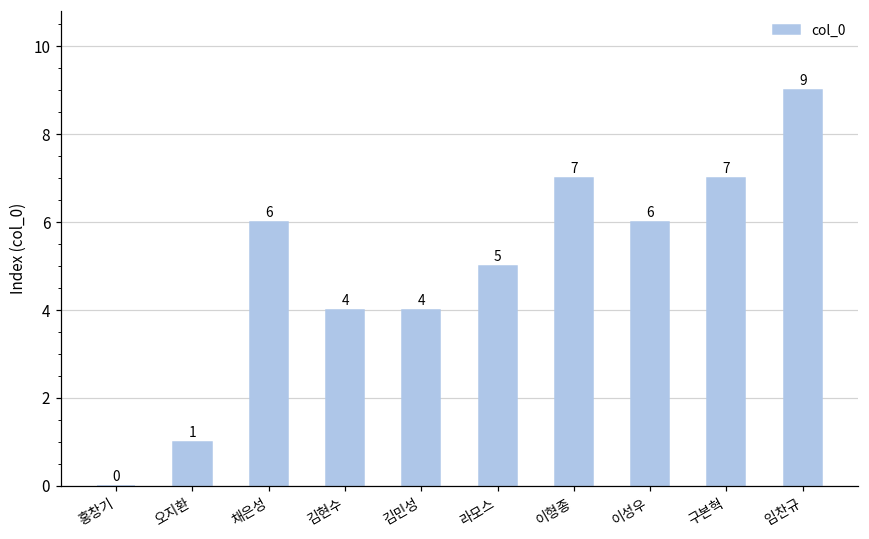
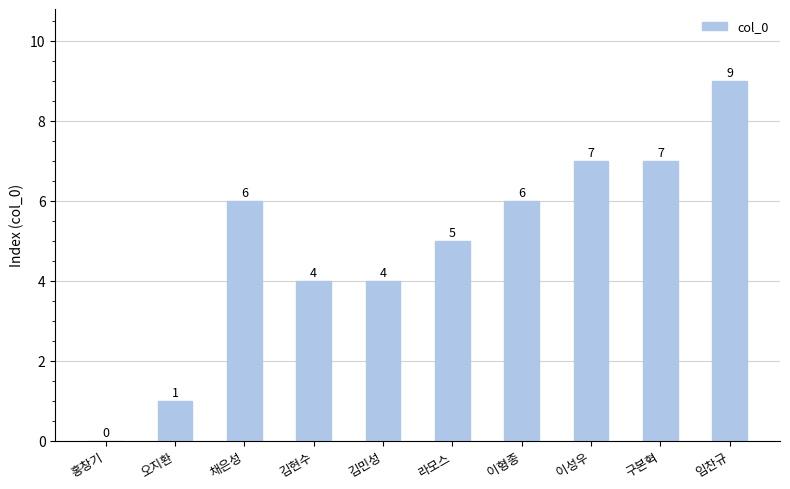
  {
    "홍창기": 0,
    "오지환": 1,
    "채은성": 6,
    "김현수": 4,
    "김민성": 4,
    "라모스": 5,
-   "이형종": 7,
-   "이성우": 6,
+   "이형종": 6,
+   "이성우": 7,
    "구본혁": 7,
    "임찬규": 9
  }
